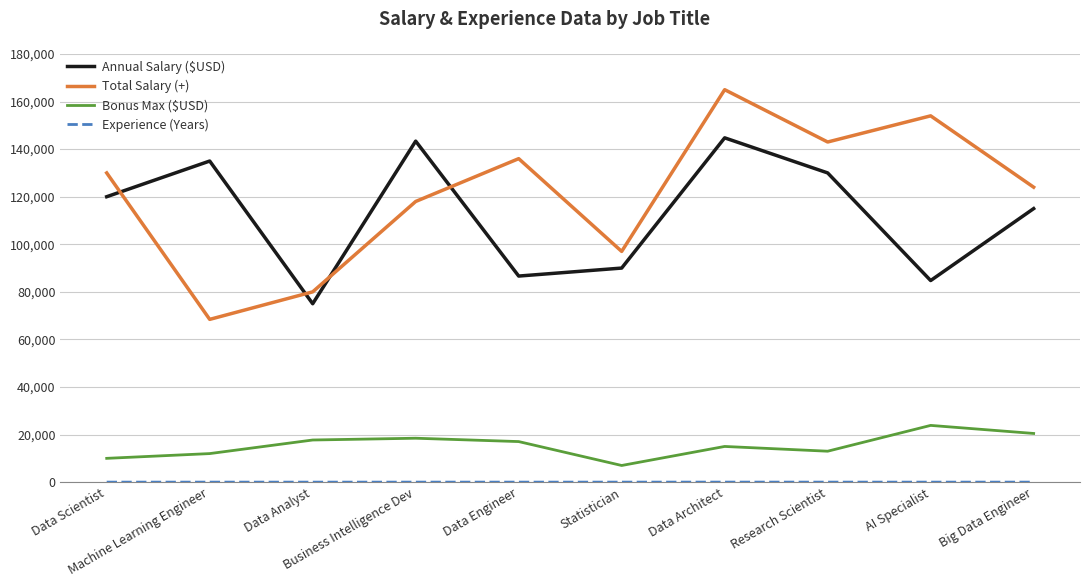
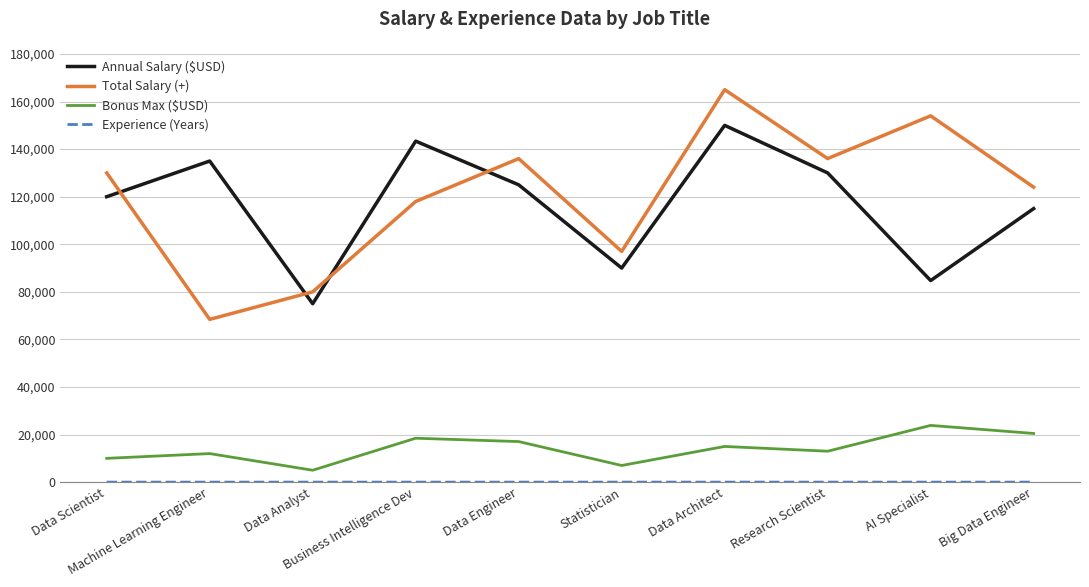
  {
    "Annual Salary ($USD)": {
      "Data Scientist": "120,000",
      "Machine Learning Engineer": "135,000",
      "Data Analyst": "75,000",
      "Business Intelligence Dev": "143,000",
-     "Data Engineer": "87,000",
+     "Data Engineer": "125,000",
      "Statistician": "90,000",
-     "Data Architect": "145,000",
+     "Data Architect": "150,000",
      "Research Scientist": "130,000",
      "AI Specialist": "85,000",
      "Big Data Engineer": "115,000"
    },
    "Total Salary (+)": {
      "Data Scientist": "130,000",
      "Machine Learning Engineer": "68,000",
      "Data Analyst": "80,000",
      "Business Intelligence Dev": "118,000",
      "Data Engineer": "136,000",
      "Statistician": "97,000",
      "Data Architect": "165,000",
-     "Research Scientist": "143,000",
+     "Research Scientist": "136,000",
      "AI Specialist": "154,000",
      "Big Data Engineer": "124,000"
    },
    "Bonus Max ($USD)": {
      "Data Scientist": "10,000",
      "Machine Learning Engineer": "12,000",
-     "Data Analyst": "18,000",
+     "Data Analyst": "5,000",
      "Business Intelligence Dev": "18,000",
      "Data Engineer": "17,000",
      "Statistician": "7,000",
      "Data Architect": "15,000",
      "Research Scientist": "13,000",
      "AI Specialist": "24,000",
      "Big Data Engineer": "20,000"
    },
    "Experience (Years)": {
      "Data Scientist": "0",
      "Machine Learning Engineer": "0",
      "Data Analyst": "0",
      "Business Intelligence Dev": "0",
      "Data Engineer": "0",
      "Statistician": "0",
      "Data Architect": "0",
      "Research Scientist": "0",
      "AI Specialist": "0",
      "Big Data Engineer": "0"
    }
  }
